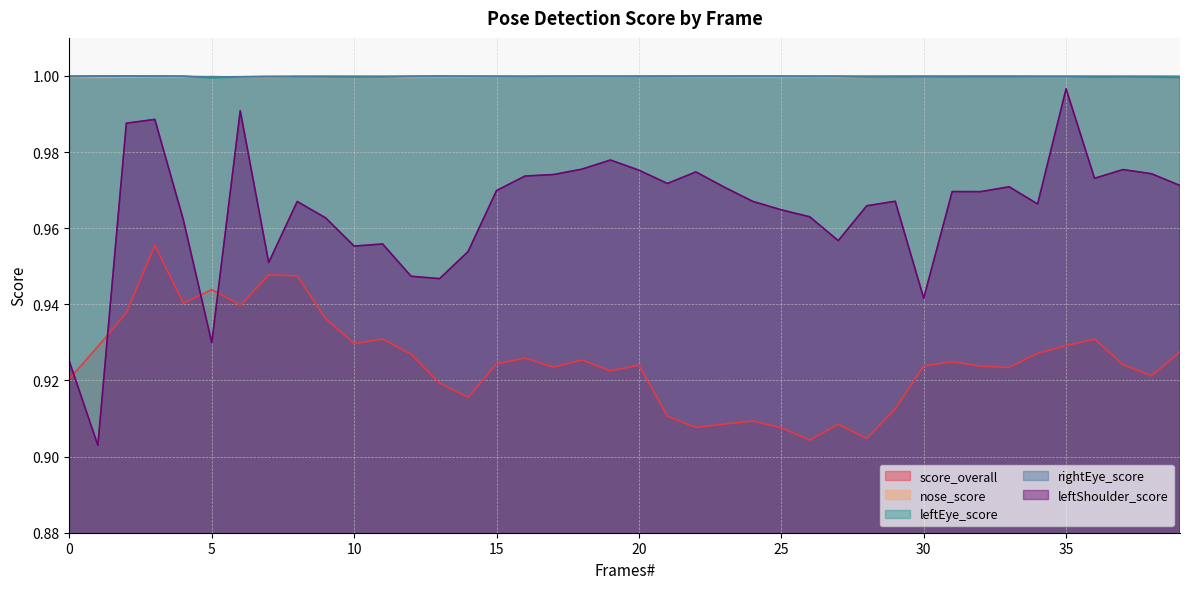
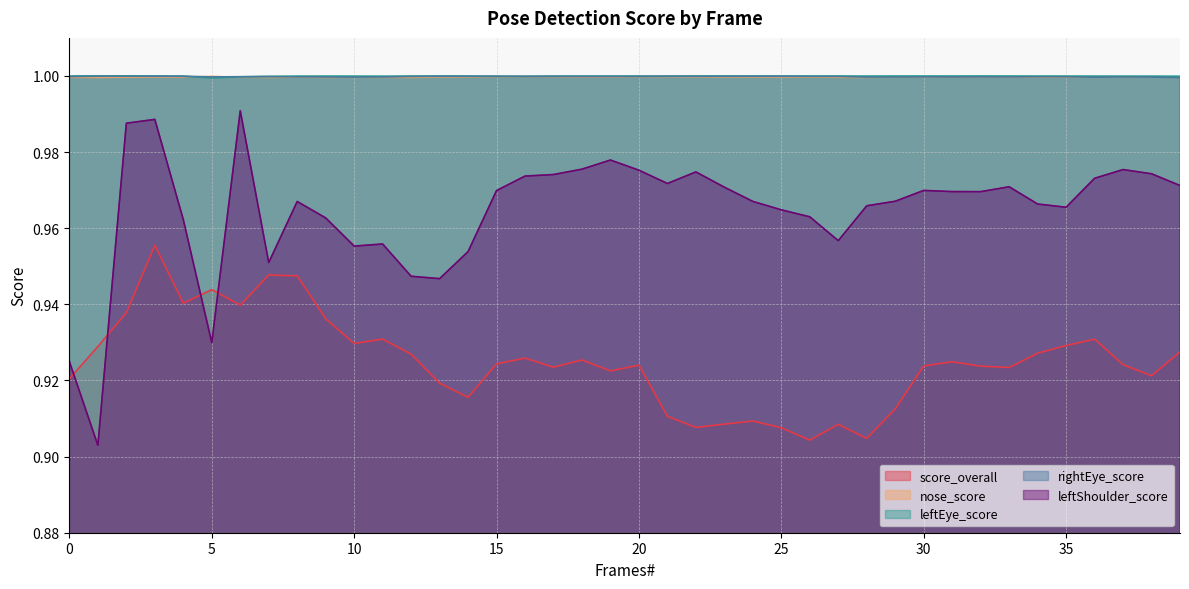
  {
    "score_overall": {
      "0": 0.920,
      "5": 0.944,
      "10": 0.930,
      "15": 0.924,
      "20": 0.924,
      "25": 0.908,
      "30": 0.924,
      "35": 0.929
    },
    "leftShoulder_score": {
      "0": 0.925,
      "5": 0.930,
      "10": 0.955,
      "15": 0.970,
      "20": 0.975,
      "25": 0.965,
-     "30": 0.942,
-     "35": 0.997
+     "30": 0.970,
+     "35": 0.966
    }
  }
